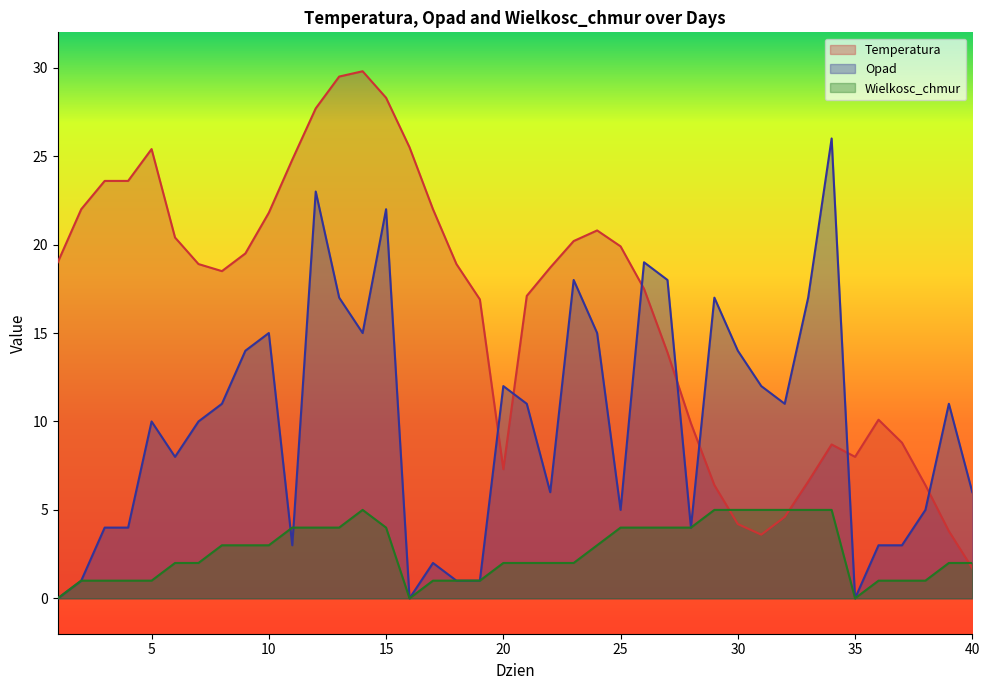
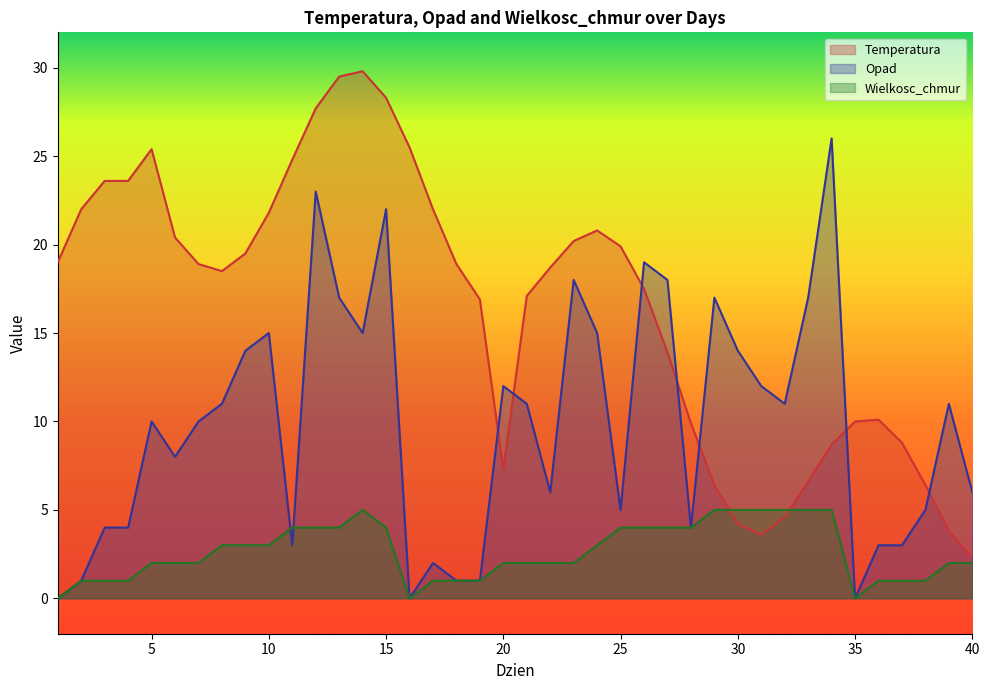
  {
    "Temperatura": {
      "5": 25.4,
      "10": 21.8,
      "15": 28.3,
      "20": 7.3,
      "25": 19.9,
      "30": 4.2,
-     "35": 8,
-     "40": 1.7
+     "35": 10,
+     "40": 2.3
    },
    "Opad": {
      "5": 10.0,
      "10": 15.0,
      "15": 22.0,
      "20": 12.0,
      "25": 5.0,
      "30": 14.0,
      "40": 6.0
    },
    "Wielkosc_chmur": {
-     "5": 1,
+     "5": 2,
      "10": 3,
      "15": 4,
      "20": 2,
      "25": 4,
      "30": 5,
      "40": 2
    }
  }
